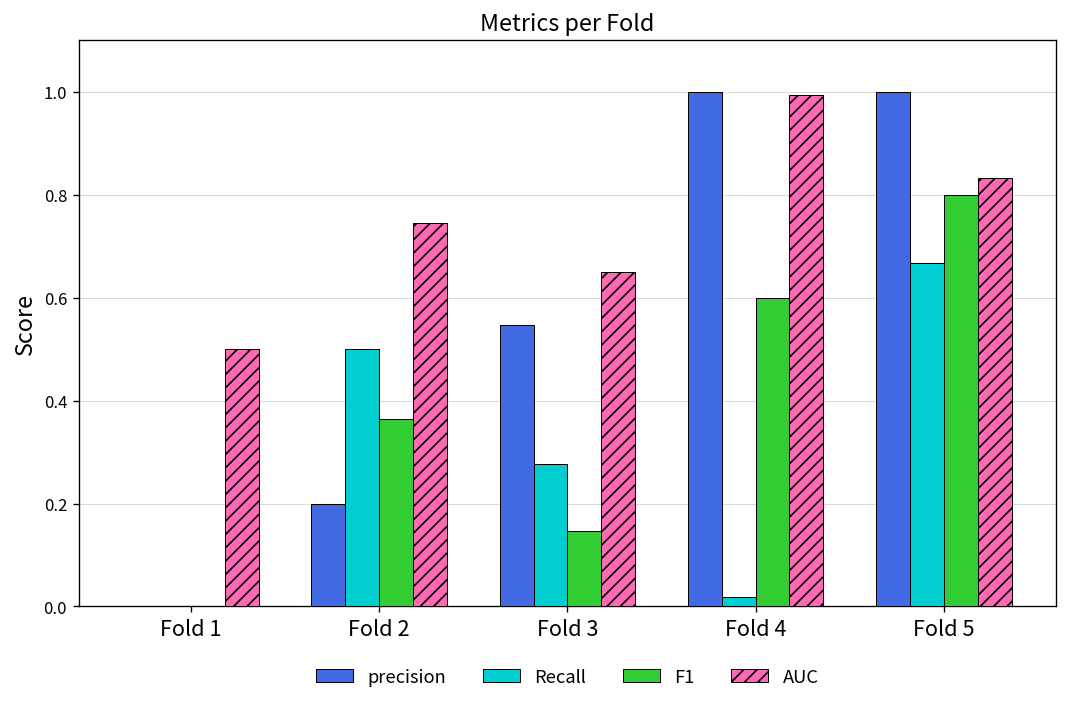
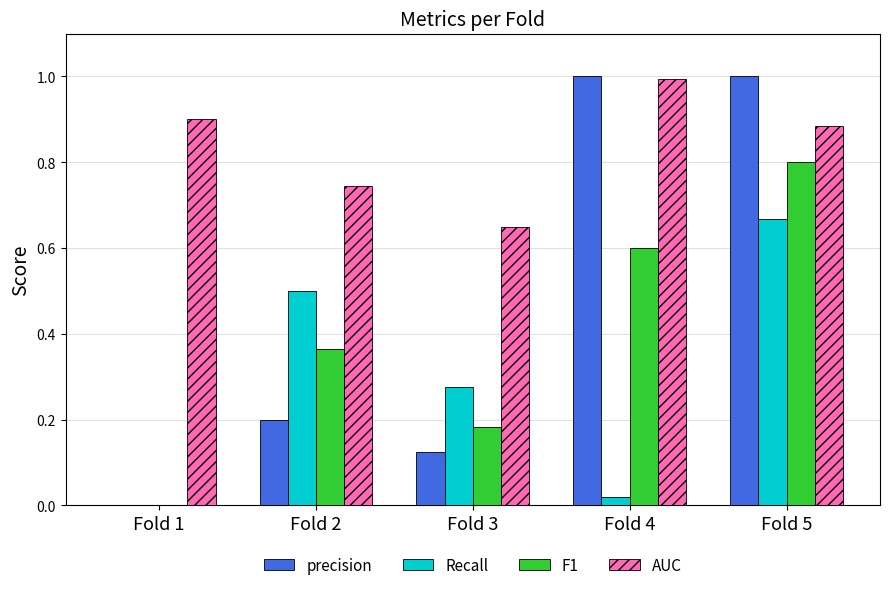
  {
    "precision": {
      "Fold 1": 0.00,
      "Fold 2": 0.20,
-     "Fold 3": 0.55,
+     "Fold 3": 0.13,
      "Fold 4": 1.00,
      "Fold 5": 1.00
    },
    "Recall": {
      "Fold 1": 0.00,
      "Fold 2": 0.50,
      "Fold 3": 0.28,
      "Fold 4": 0.02,
      "Fold 5": 0.67
    },
    "F1": {
      "Fold 1": 0.00,
      "Fold 2": 0.36,
-     "Fold 3": 0.15,
+     "Fold 3": 0.18,
      "Fold 4": 0.60,
      "Fold 5": 0.80
    },
    "AUC": {
-     "Fold 1": 0.5,
+     "Fold 1": 0.9,
      "Fold 2": 0.74,
      "Fold 3": 0.65,
      "Fold 4": 0.99,
-     "Fold 5": 0.83
+     "Fold 5": 0.88
    }
  }
